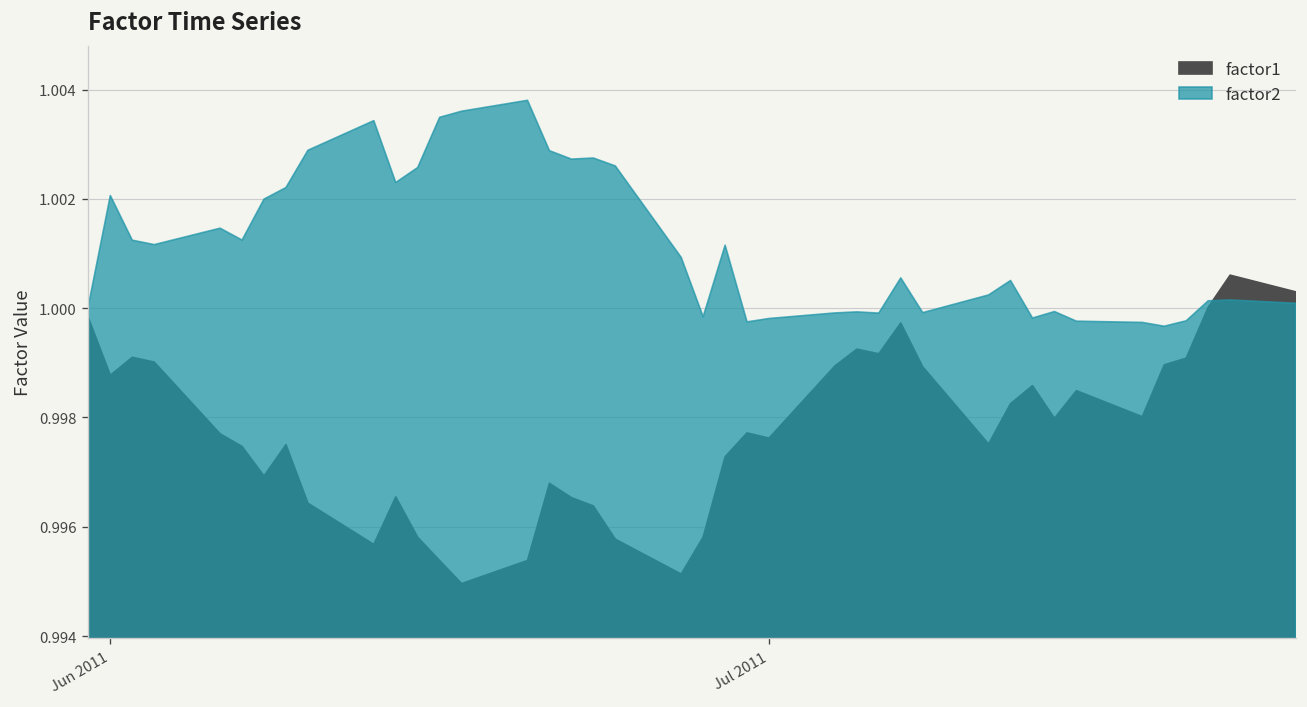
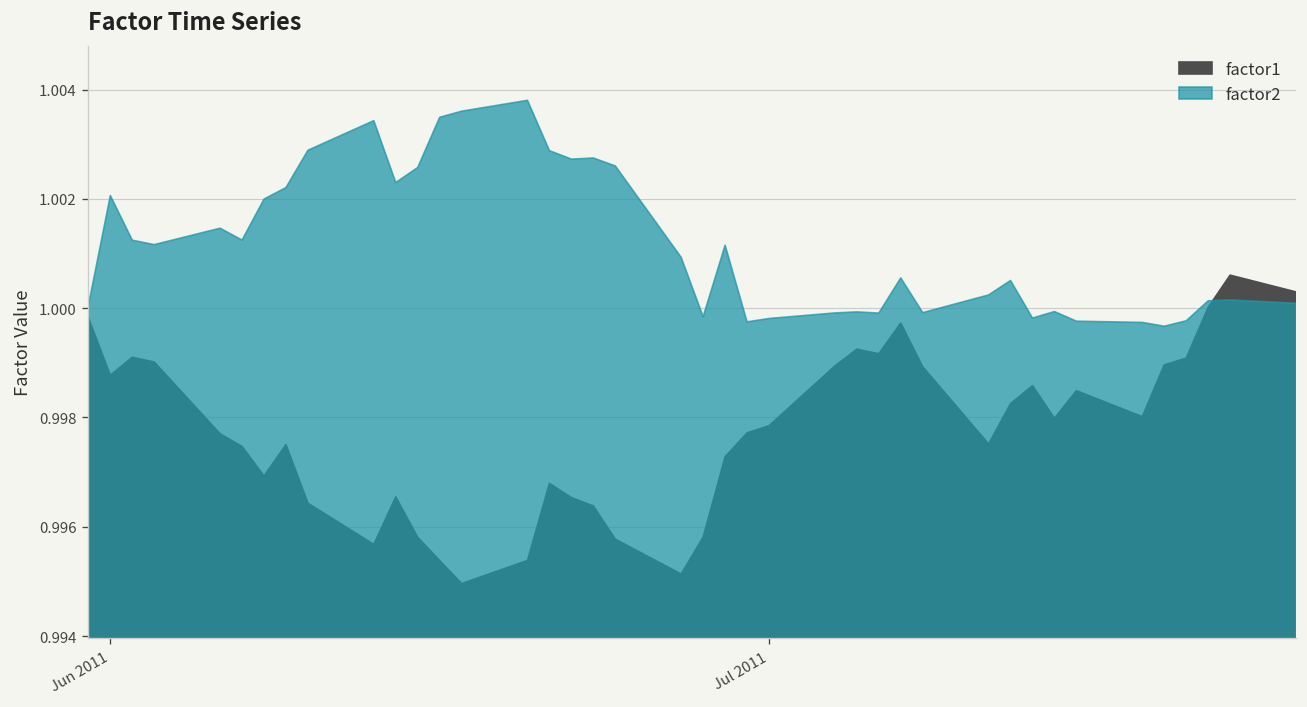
  {
    "factor1": {
      "Jun 2011": 0.9988,
-     "Jul 2011": 0.9976
+     "Jul 2011": 0.9978
    },
    "factor2": {
      "Jun 2011": 1.0021,
      "Jul 2011": 0.9998
    }
  }
